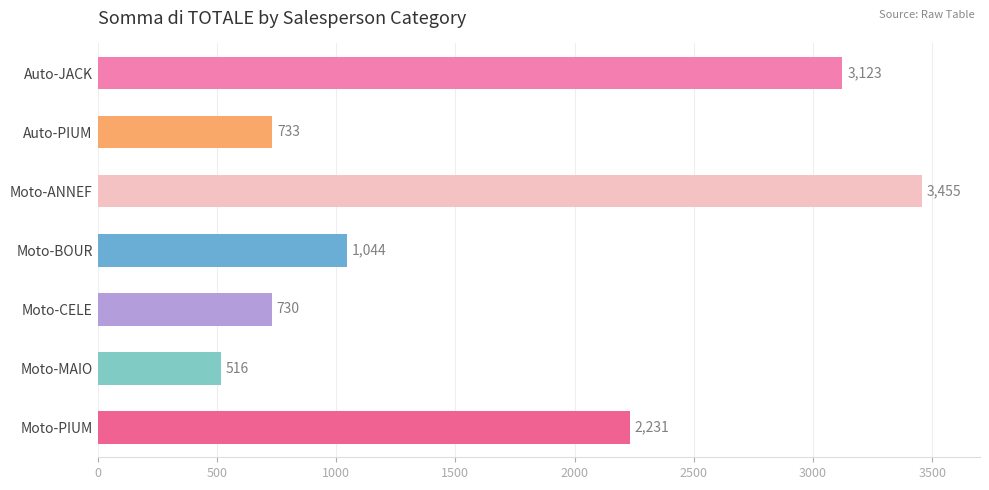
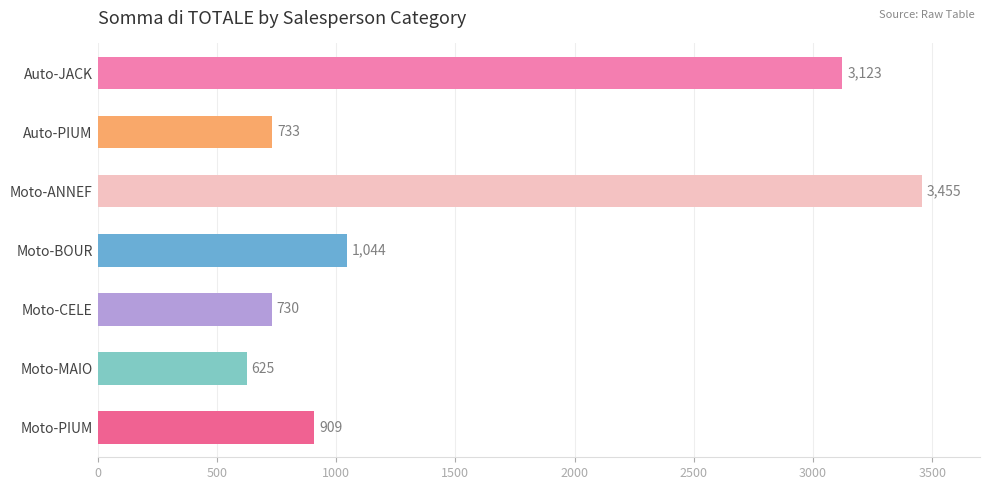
  {
    "Auto-JACK": "3,123",
    "Auto-PIUM": "733",
    "Moto-ANNEF": "3,455",
    "Moto-BOUR": "1,044",
    "Moto-CELE": "730",
-   "Moto-MAIO": "516",
-   "Moto-PIUM": "2,231"
+   "Moto-MAIO": "625",
+   "Moto-PIUM": "909"
  }
